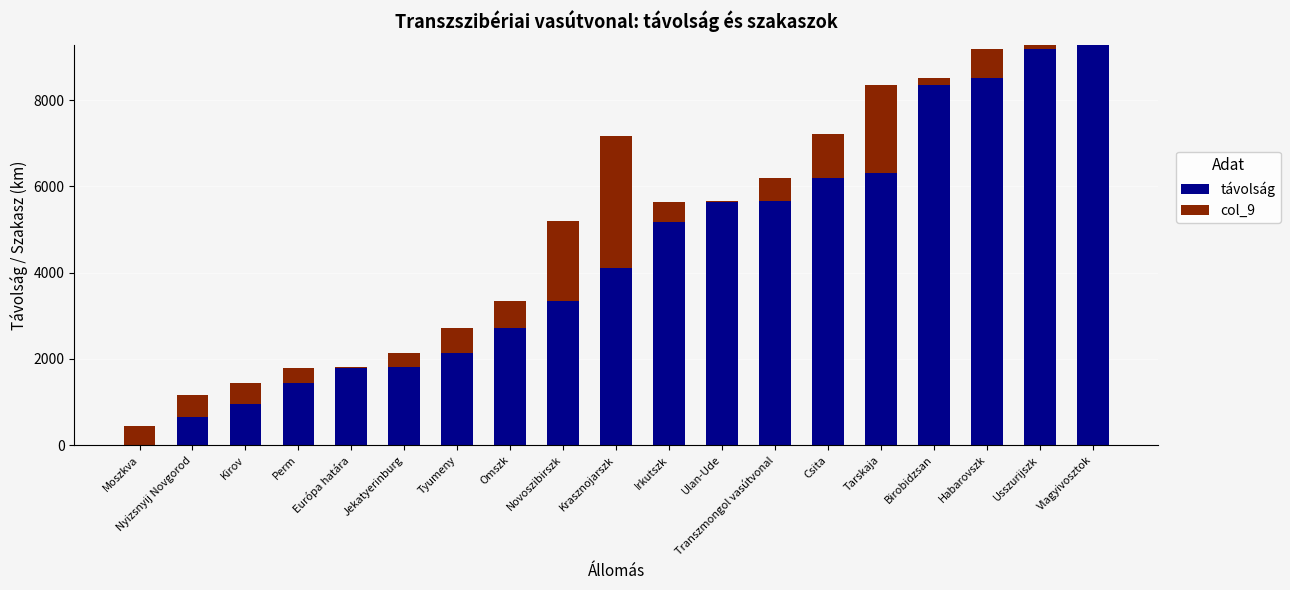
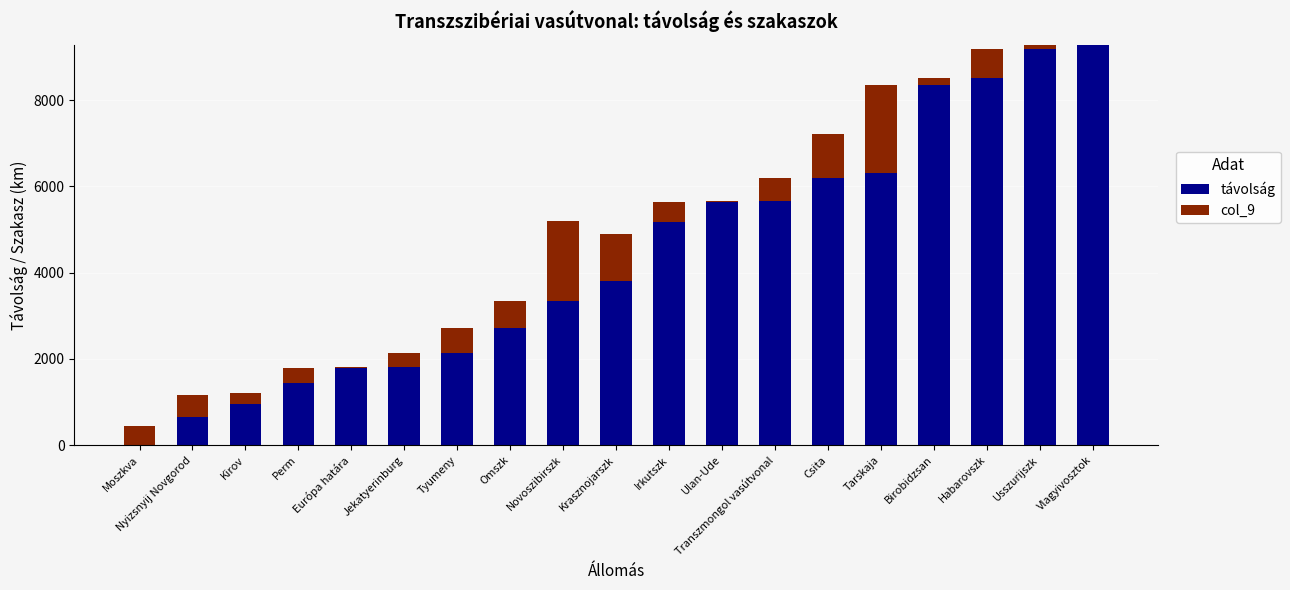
  {
    "távolság": {
      "Moszkva": 0,
      "Nyizsnyij Novgorod": 600,
      "Kirov": 1000,
      "Perm": 1400,
      "Európa határa": 1800,
      "Jekatyerinburg": 1800,
      "Tyumeny": 2100,
      "Omszk": 2700,
      "Novoszibirszk": 3300,
-     "Krasznojarszk": 4100,
+     "Krasznojarszk": 3800,
      "Irkutszk": 5200,
      "Ulan-Ude": 5600,
      "Transzmongol vasútvonal": 5700,
      "Csita": 6200,
      "Tarskaja": 6300,
      "Birobidzsan": 8400,
      "Habarovszk": 8500,
      "Usszurijszk": 9200,
      "Vlagyivosztok": 9300
    },
    "col_9": {
      "Moszkva": 400,
      "Nyizsnyij Novgorod": 500,
-     "Kirov": 500,
+     "Kirov": 300,
      "Perm": 300,
      "Jekatyerinburg": 300,
      "Tyumeny": 600,
      "Omszk": 600,
      "Novoszibirszk": 1900,
-     "Krasznojarszk": 3100,
+     "Krasznojarszk": 1100,
      "Irkutszk": 500,
      "Transzmongol vasútvonal": 500,
      "Csita": 1000,
      "Tarskaja": 2000,
      "Birobidzsan": 200,
      "Habarovszk": 700,
      "Usszurijszk": 100,
      "Vlagyivosztok": 0
    }
  }
